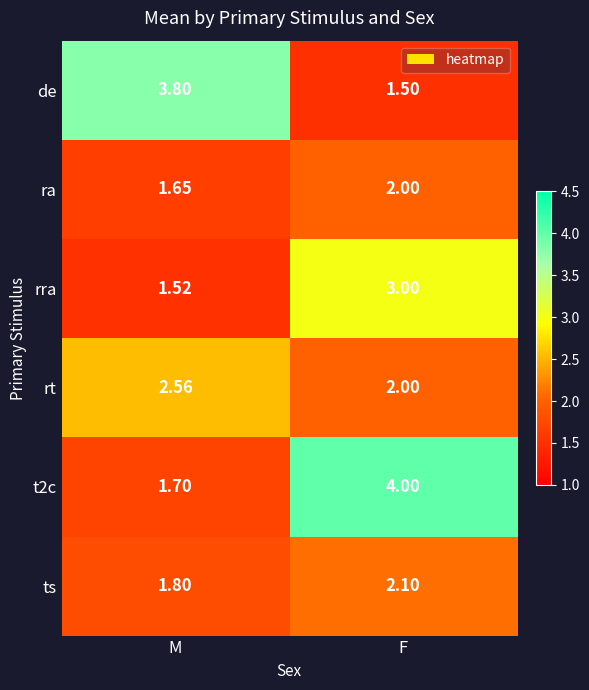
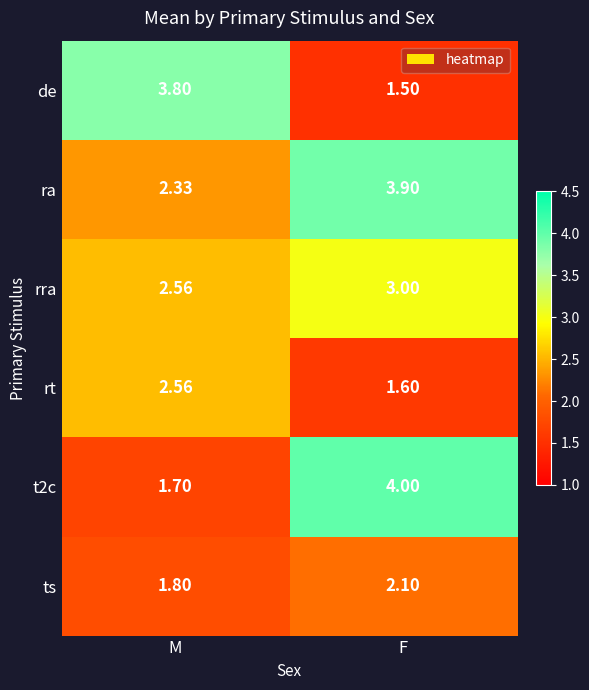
  {
    "de": {
      "M": 3.80,
      "F": 1.50
    },
    "ra": {
-     "M": 1.65,
-     "F": 2.00
+     "M": 2.33,
+     "F": 3.90
    },
    "rra": {
-     "M": 1.52,
+     "M": 2.56,
      "F": 3.00
    },
    "rt": {
      "M": 2.56,
-     "F": 2.00
+     "F": 1.60
    },
    "t2c": {
      "M": 1.70,
      "F": 4.00
    },
    "ts": {
      "M": 1.80,
      "F": 2.10
    }
  }
